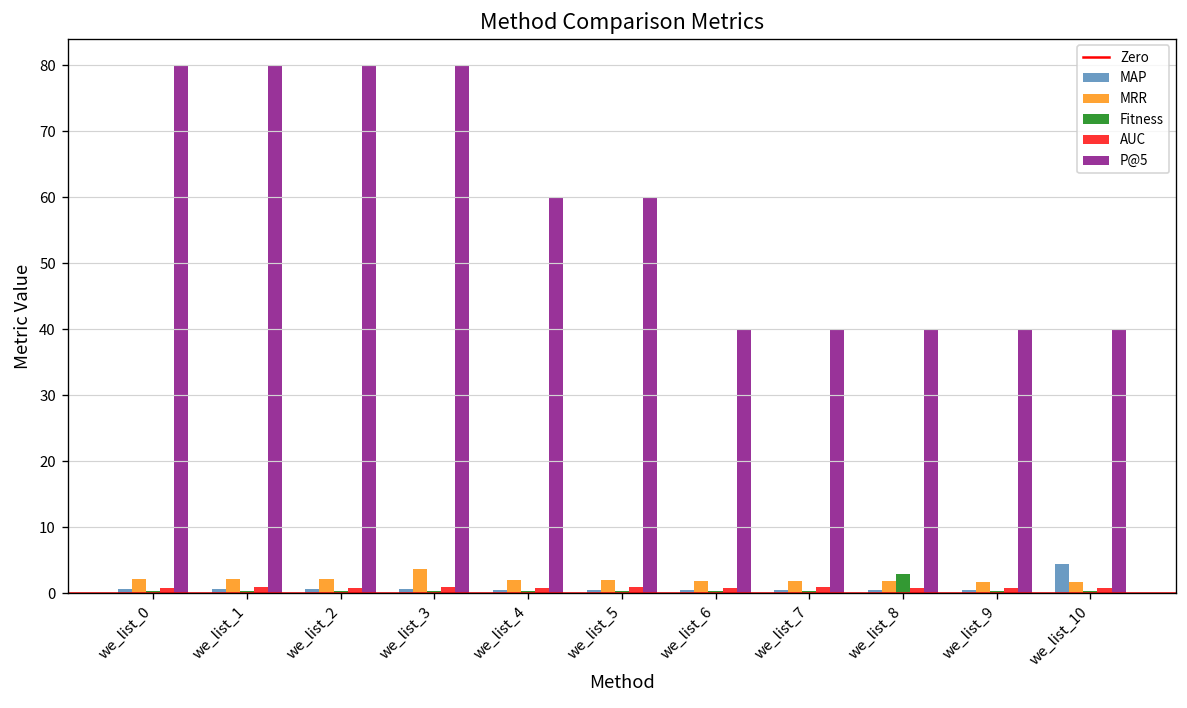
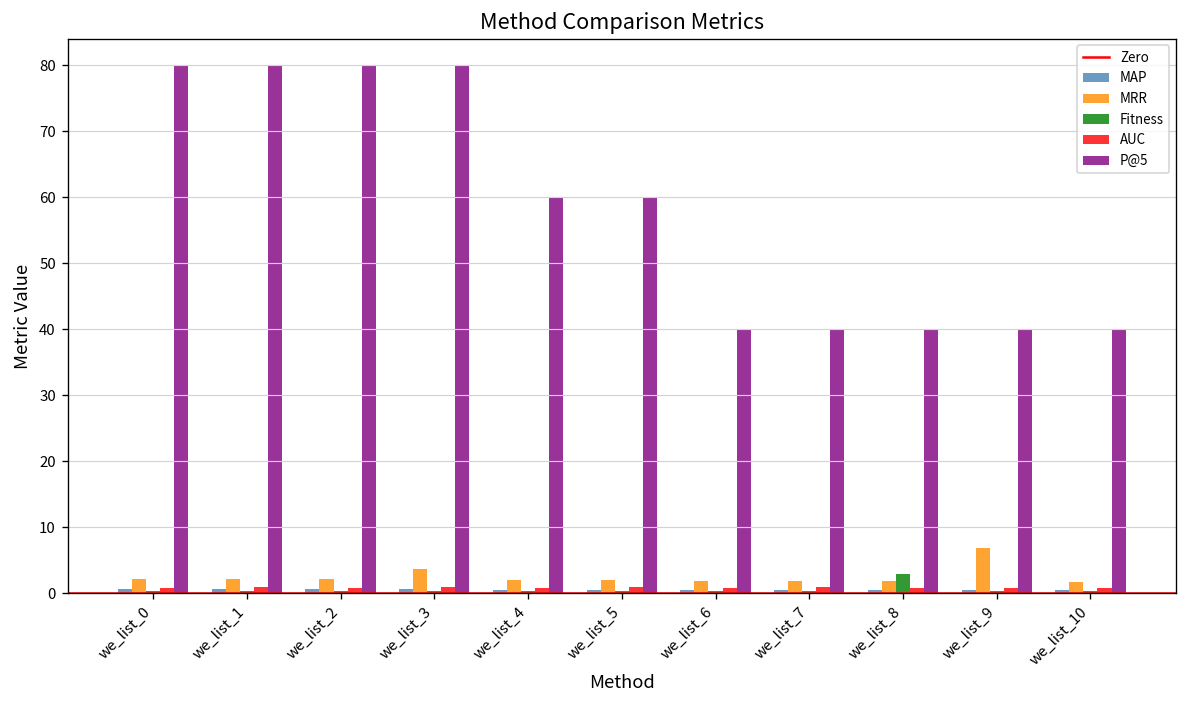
  {
    "MAP": {
      "we_list_0": 1,
      "we_list_1": 1,
      "we_list_2": 1,
      "we_list_3": 1,
      "we_list_4": 1,
      "we_list_5": 1,
      "we_list_6": 0,
      "we_list_7": 0,
-     "we_list_10": 4
+     "we_list_10": 0
    },
    "MRR": {
      "we_list_0": 2,
      "we_list_1": 2,
      "we_list_2": 2,
      "we_list_3": 4,
      "we_list_4": 2,
      "we_list_5": 2,
      "we_list_6": 2,
      "we_list_7": 2,
      "we_list_8": 2,
-     "we_list_9": 2,
+     "we_list_9": 7,
      "we_list_10": 2
    },
    "Fitness": {
      "we_list_8": 3
    },
    "AUC": {
      "we_list_0": 1,
      "we_list_1": 1,
      "we_list_2": 1,
      "we_list_3": 1,
      "we_list_4": 1,
      "we_list_5": 1,
      "we_list_6": 1,
      "we_list_7": 1,
      "we_list_8": 1,
      "we_list_9": 1,
      "we_list_10": 1
    },
    "P@5": {
      "we_list_0": 80,
      "we_list_1": 80,
      "we_list_2": 80,
      "we_list_3": 80,
      "we_list_4": 60,
      "we_list_5": 60,
      "we_list_6": 40,
      "we_list_7": 40,
      "we_list_8": 40,
      "we_list_9": 40,
      "we_list_10": 40
    }
  }
